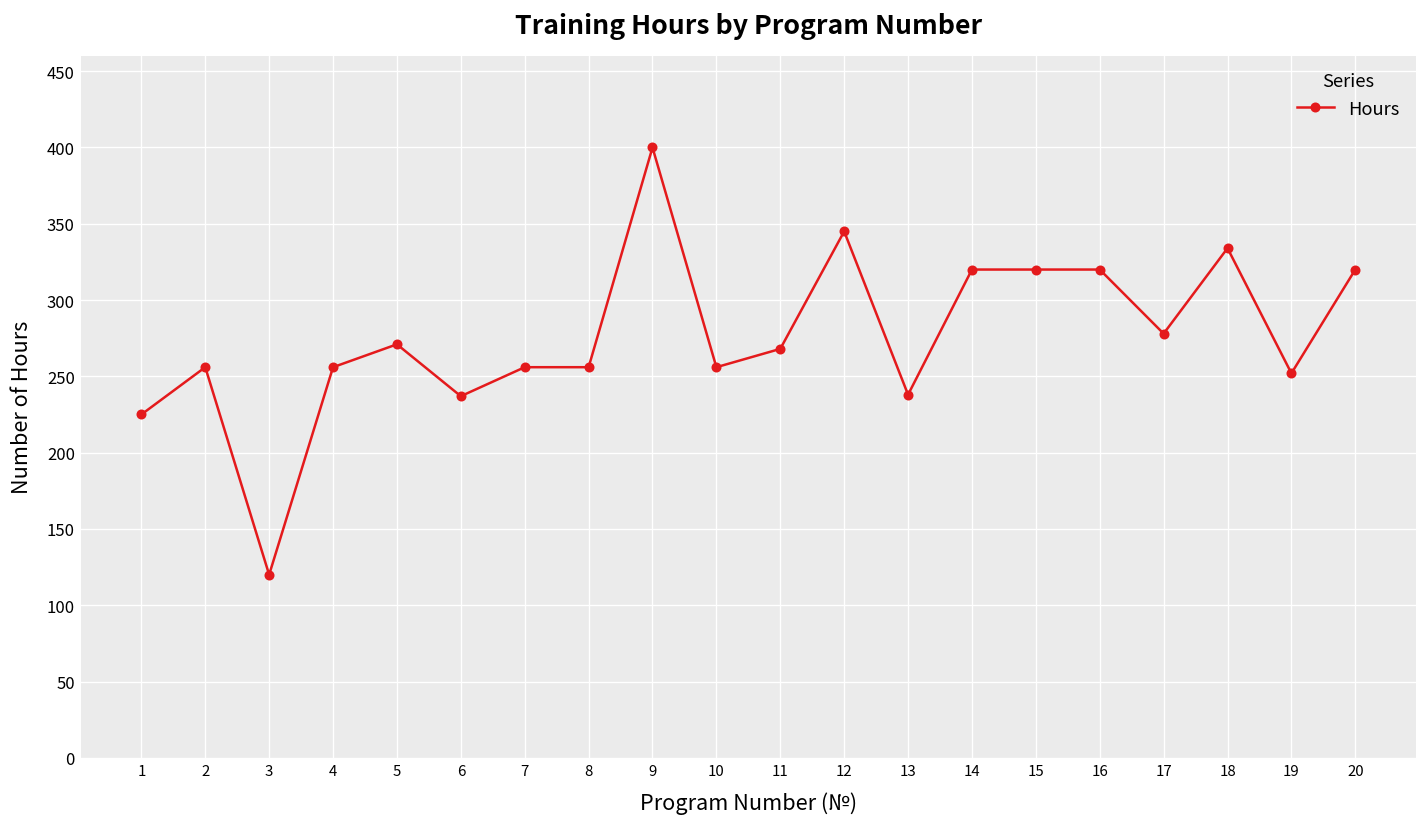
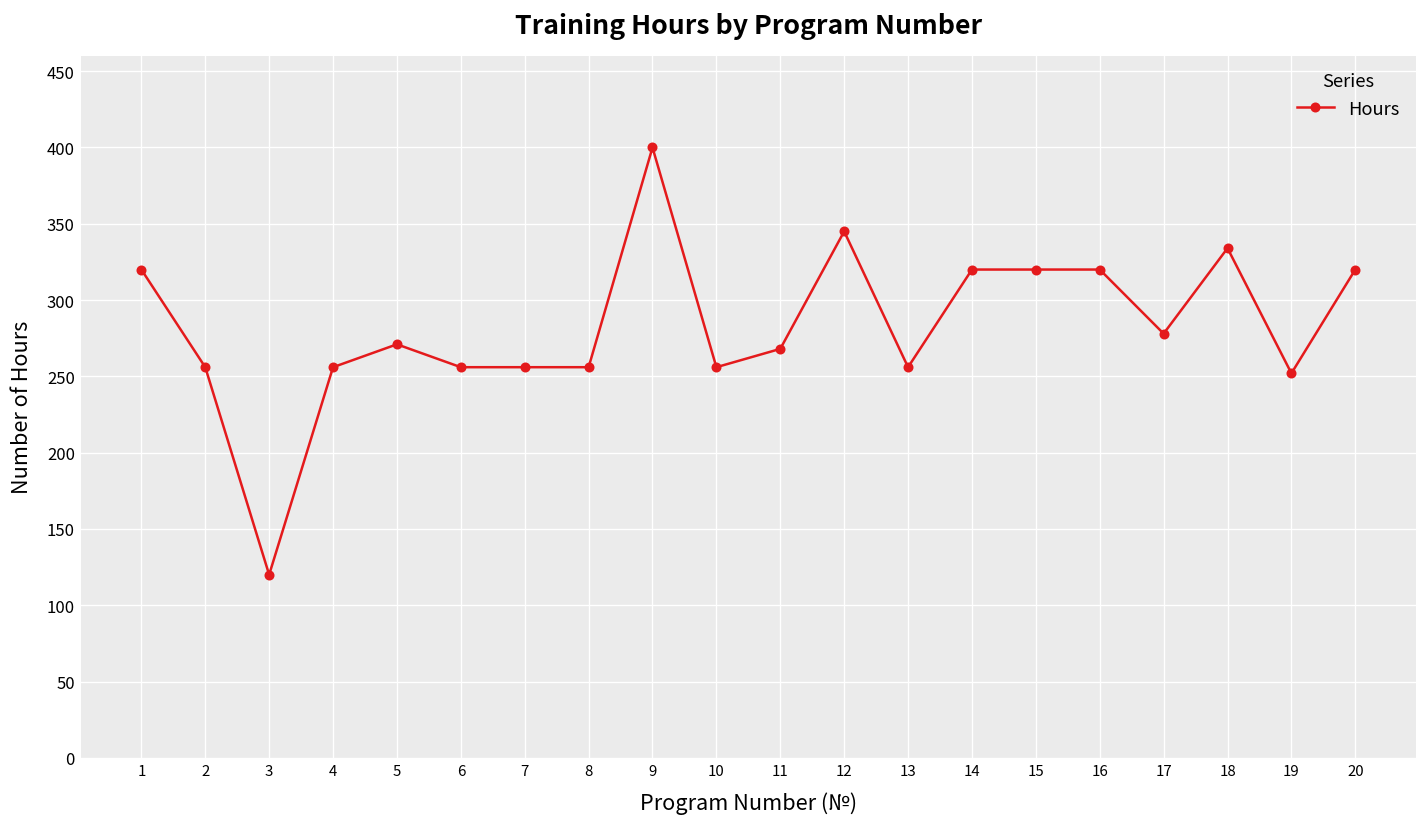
  {
-   "1": 225,
+   "1": 320,
    "2": 256,
    "3": 120,
    "4": 256,
    "5": 271,
-   "6": 237,
+   "6": 256,
    "7": 256,
    "8": 256,
    "9": 400,
    "10": 256,
    "11": 268,
    "12": 345,
-   "13": 238,
+   "13": 256,
    "14": 320,
    "15": 320,
    "16": 320,
    "17": 278,
    "18": 334,
    "19": 252,
    "20": 320
  }
